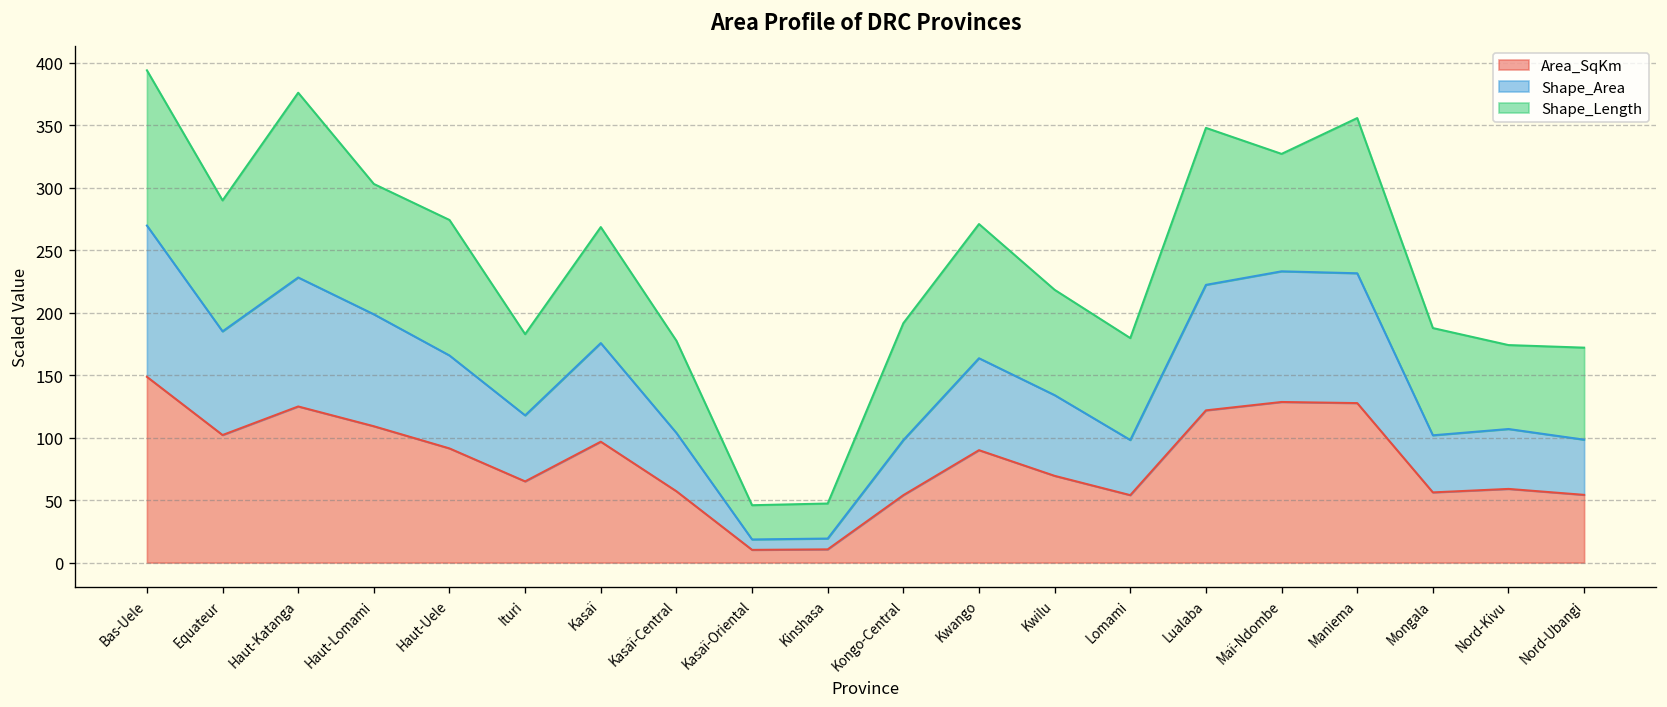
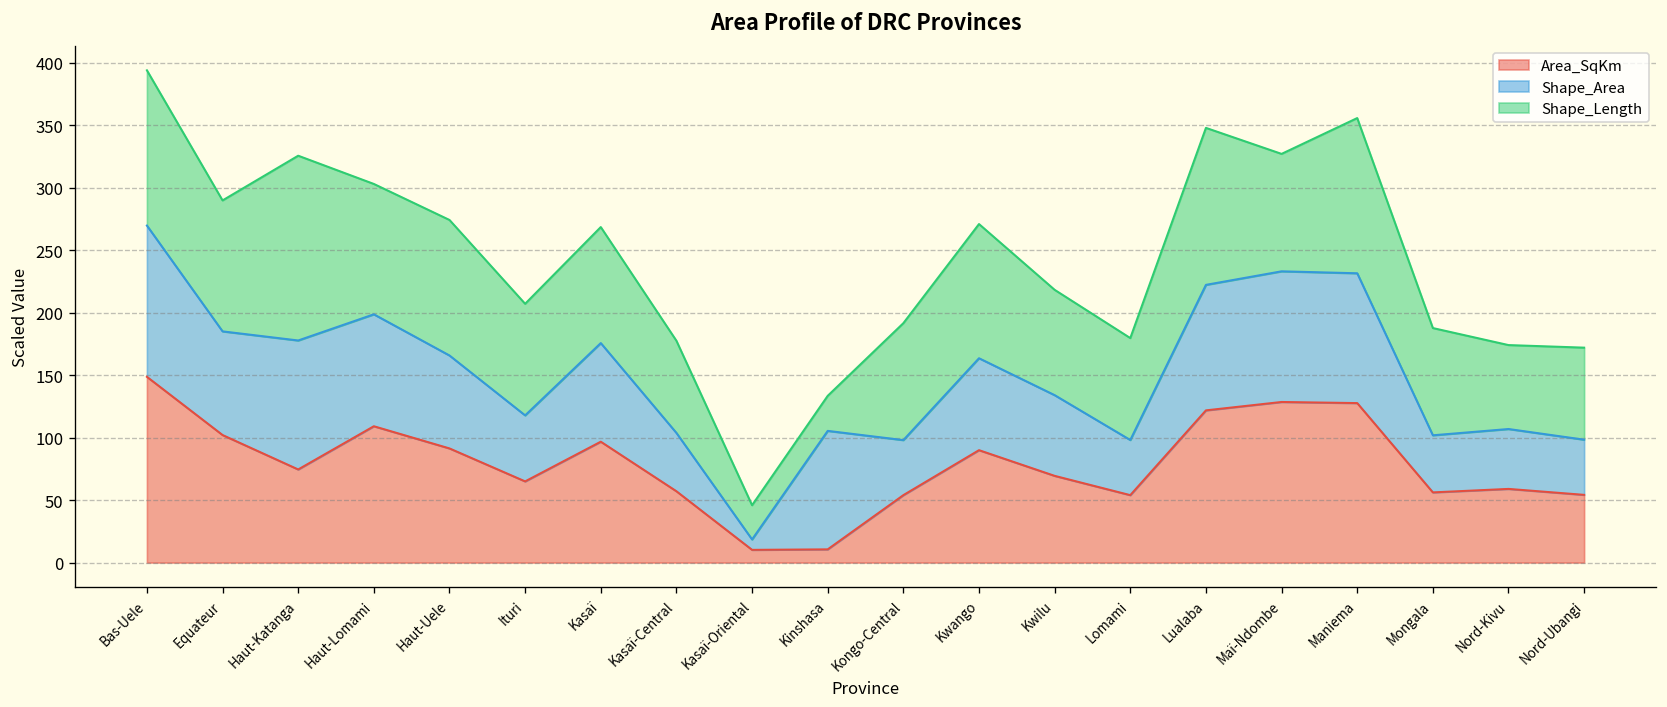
  {
    "Area_SqKm": {
      "Bas-Uele": 149,
      "Equateur": 102,
-     "Haut-Katanga": 125,
+     "Haut-Katanga": 75,
      "Haut-Lomami": 109,
      "Haut-Uele": 91,
      "Ituri": 65,
      "Kasaï": 97,
      "Kasaï-Central": 57,
      "Kasaï-Oriental": 10,
      "Kinshasa": 11,
      "Kongo-Central": 54,
      "Kwango": 90,
      "Kwilu": 69,
      "Lomami": 54,
      "Lualaba": 122,
      "Maï-Ndombe": 128,
      "Maniema": 128,
      "Mongala": 56,
      "Nord-Kivu": 59,
      "Nord-Ubangi": 54
    },
    "Shape_Area": {
      "Bas-Uele": 121,
      "Equateur": 83,
      "Haut-Katanga": 103,
      "Haut-Lomami": 90,
      "Haut-Uele": 74,
      "Ituri": 53,
      "Kasaï": 79,
      "Kasaï-Central": 47,
      "Kasaï-Oriental": 8,
-     "Kinshasa": 9,
+     "Kinshasa": 95,
      "Kongo-Central": 44,
      "Kwango": 74,
      "Kwilu": 65,
      "Lomami": 44,
      "Lualaba": 100,
      "Maï-Ndombe": 105,
      "Maniema": 104,
      "Mongala": 46,
      "Nord-Kivu": 48,
      "Nord-Ubangi": 44
    },
    "Shape_Length": {
      "Bas-Uele": 124,
      "Equateur": 105,
      "Haut-Katanga": 148,
      "Haut-Lomami": 104,
      "Haut-Uele": 108,
-     "Ituri": 65,
+     "Ituri": 89,
      "Kasaï": 93,
      "Kasaï-Central": 74,
      "Kasaï-Oriental": 27,
      "Kinshasa": 28,
      "Kongo-Central": 94,
      "Kwango": 107,
      "Kwilu": 84,
      "Lomami": 82,
      "Lualaba": 126,
      "Maï-Ndombe": 94,
      "Maniema": 124,
      "Mongala": 86,
      "Nord-Kivu": 67,
      "Nord-Ubangi": 74
    }
  }
